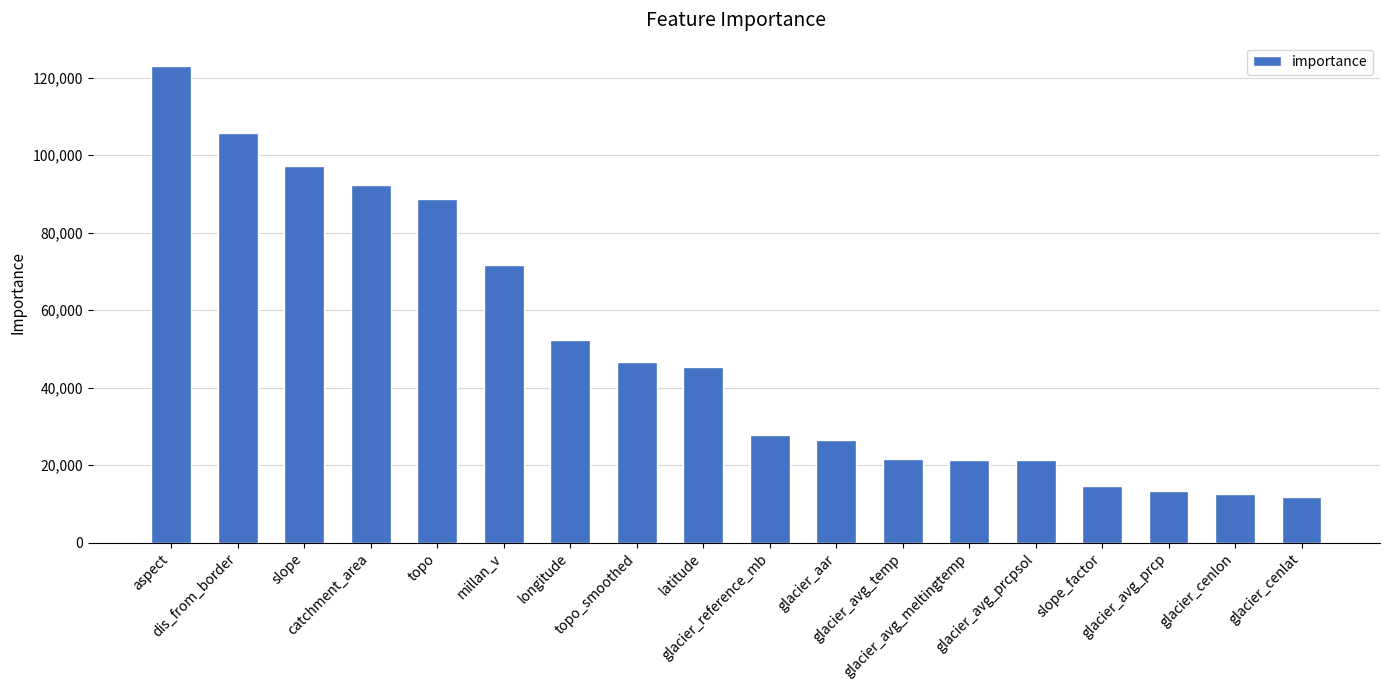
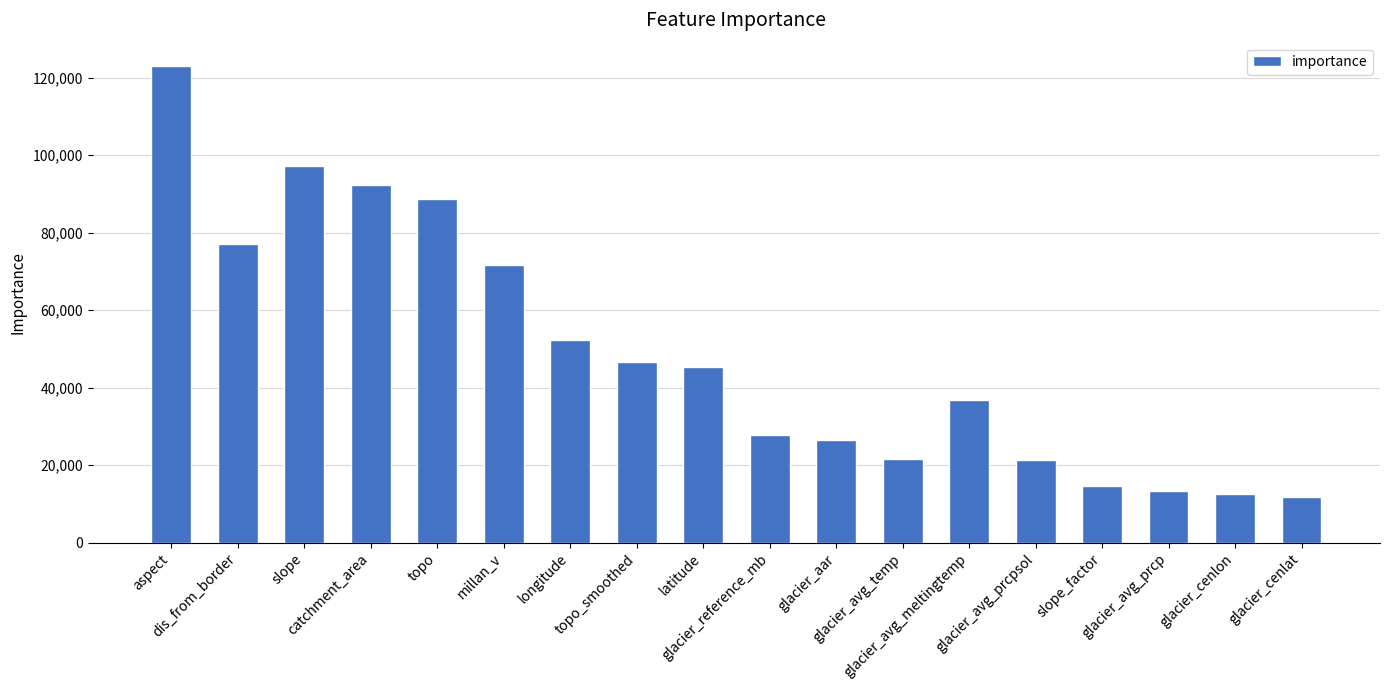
  {
    "aspect": "123,000",
-   "dis_from_border": "106,000",
+   "dis_from_border": "77,000",
    "slope": "97,000",
    "catchment_area": "92,000",
    "topo": "89,000",
    "millan_v": "72,000",
    "longitude": "52,000",
    "topo_smoothed": "47,000",
    "latitude": "45,000",
    "glacier_reference_mb": "28,000",
    "glacier_aar": "26,000",
    "glacier_avg_temp": "22,000",
-   "glacier_avg_meltingtemp": "21,000",
+   "glacier_avg_meltingtemp": "37,000",
    "glacier_avg_prcpsol": "21,000",
    "slope_factor": "15,000",
    "glacier_avg_prcp": "13,000",
    "glacier_cenlon": "12,000",
    "glacier_cenlat": "12,000"
  }
